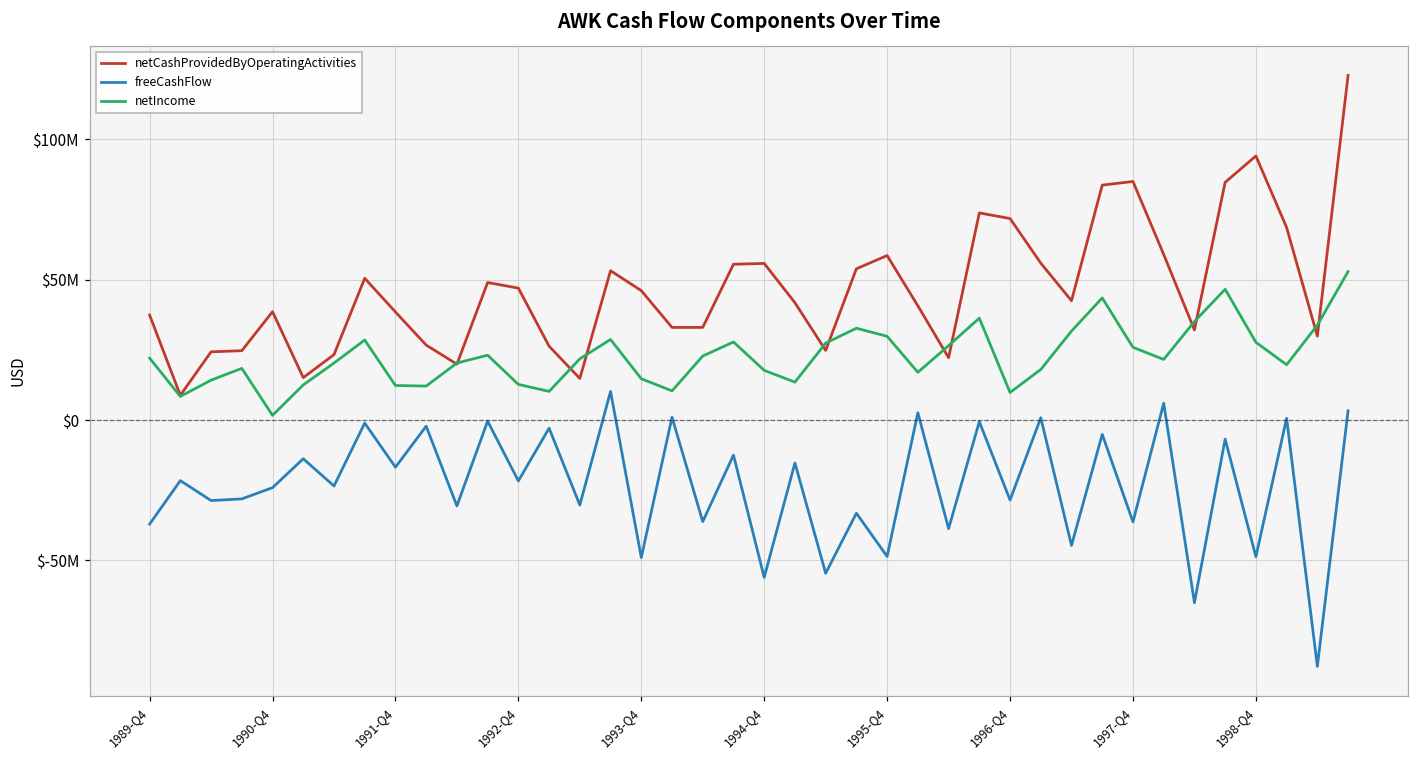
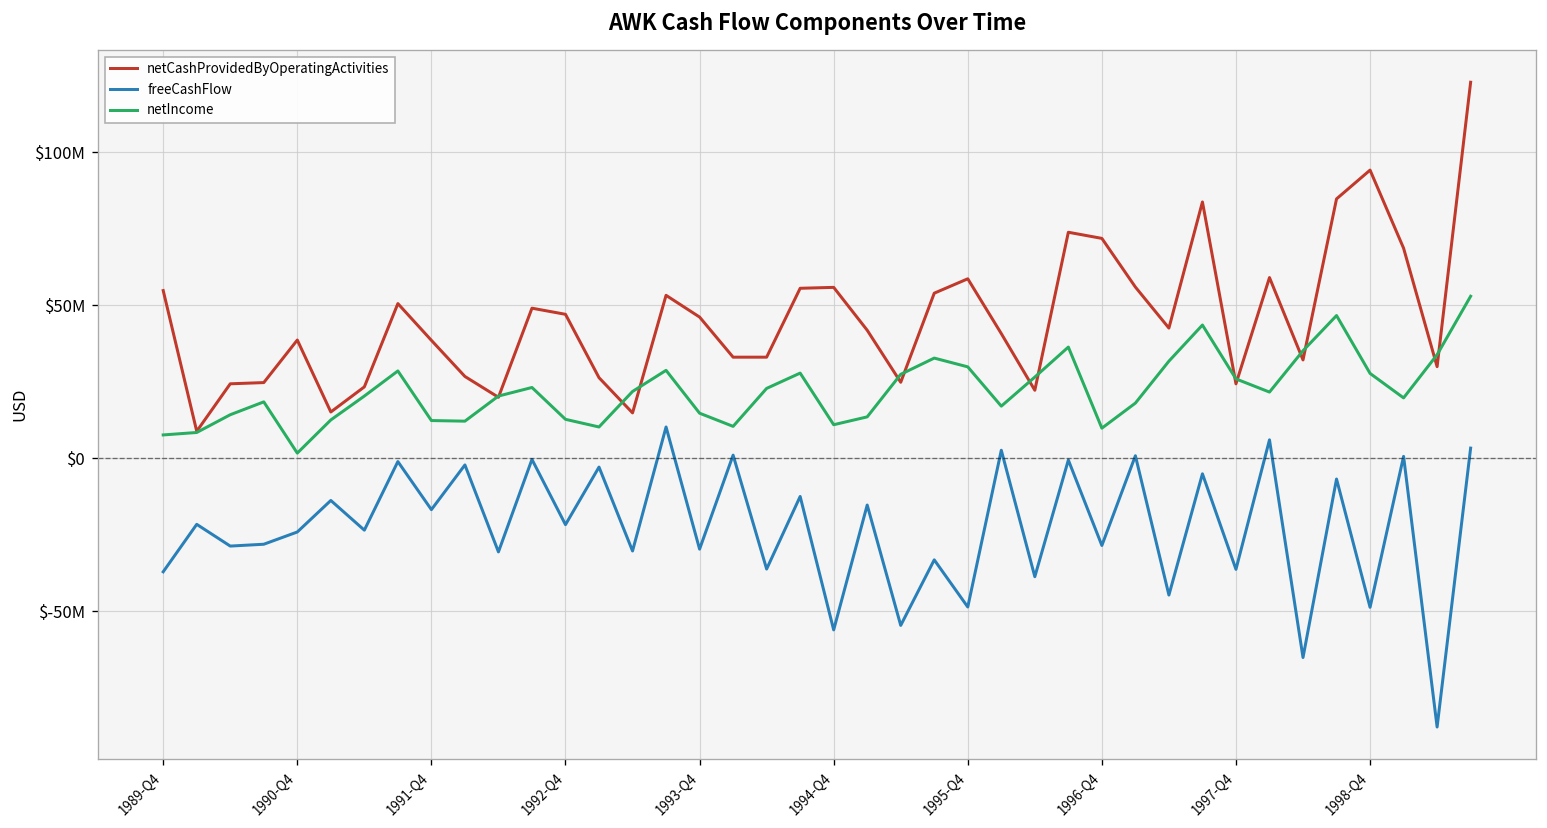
  {
    "netCashProvidedByOperatingActivities": {
-     "1989-Q4": "$37000000",
+     "1989-Q4": "$55000000",
      "1990-Q4": "$39000000",
      "1991-Q4": "$39000000",
      "1992-Q4": "$47000000",
      "1993-Q4": "$46000000",
      "1994-Q4": "$56000000",
      "1995-Q4": "$59000000",
      "1996-Q4": "$72000000",
-     "1997-Q4": "$85000000",
+     "1997-Q4": "$24000000",
      "1998-Q4": "$94000000"
    },
    "freeCashFlow": {
      "1989-Q4": "$-37000000",
      "1990-Q4": "$-24000000",
      "1991-Q4": "$-17000000",
      "1992-Q4": "$-22000000",
-     "1993-Q4": "$-49000000",
+     "1993-Q4": "$-30000000",
      "1994-Q4": "$-56000000",
      "1995-Q4": "$-49000000",
      "1996-Q4": "$-29000000",
      "1997-Q4": "$-36000000",
      "1998-Q4": "$-49000000"
    },
    "netIncome": {
-     "1989-Q4": "$22000000",
+     "1989-Q4": "$8000000",
      "1990-Q4": "$2000000",
      "1991-Q4": "$12000000",
      "1992-Q4": "$13000000",
      "1993-Q4": "$15000000",
-     "1994-Q4": "$18000000",
+     "1994-Q4": "$11000000",
      "1995-Q4": "$30000000",
      "1996-Q4": "$10000000",
      "1997-Q4": "$26000000",
      "1998-Q4": "$28000000"
    }
  }
